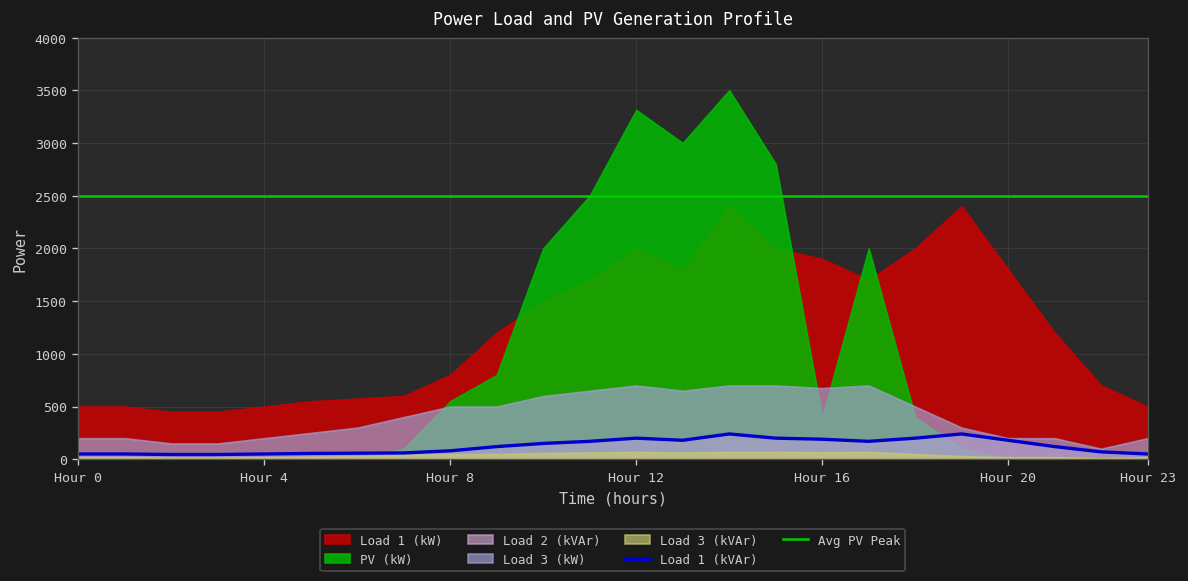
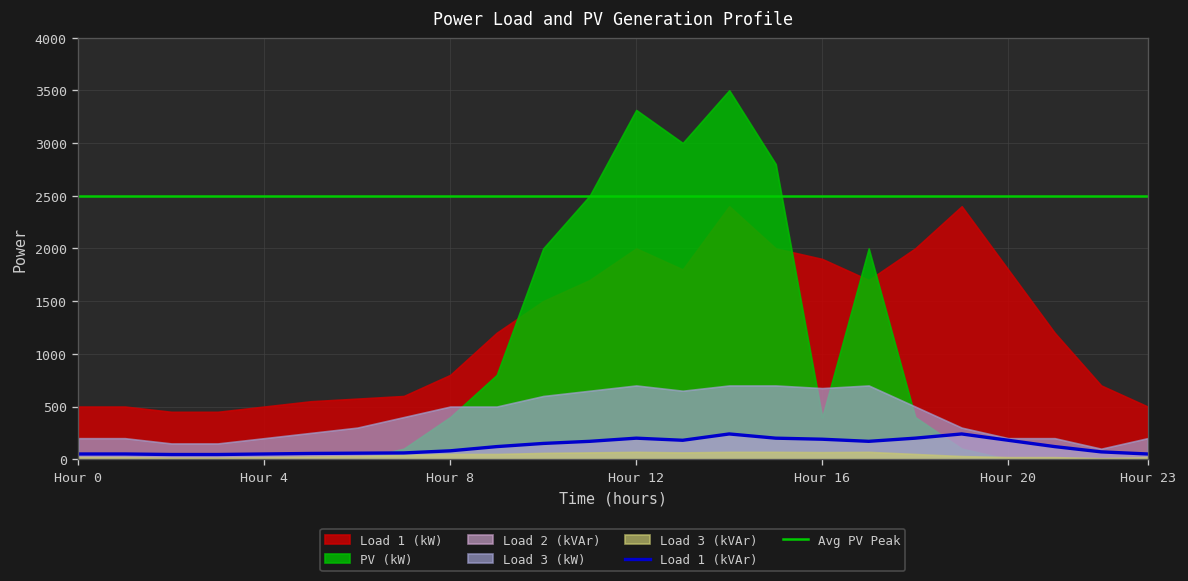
  {
    "Load 1 (kW)": {
      "Hour 0": 500,
      "Hour 4": 500,
      "Hour 8": 800,
      "Hour 12": 2000,
      "Hour 16": 1900,
      "Hour 20": 1800,
      "Hour 23": 500
    },
    "PV (kW)": {
-     "Hour 8": 600,
+     "Hour 8": 400,
      "Hour 12": 3300,
      "Hour 16": 400
    },
    "Load 3 (kVAr)": {
      "Hour 8": 100,
      "Hour 12": 100,
      "Hour 16": 100
    }
  }
